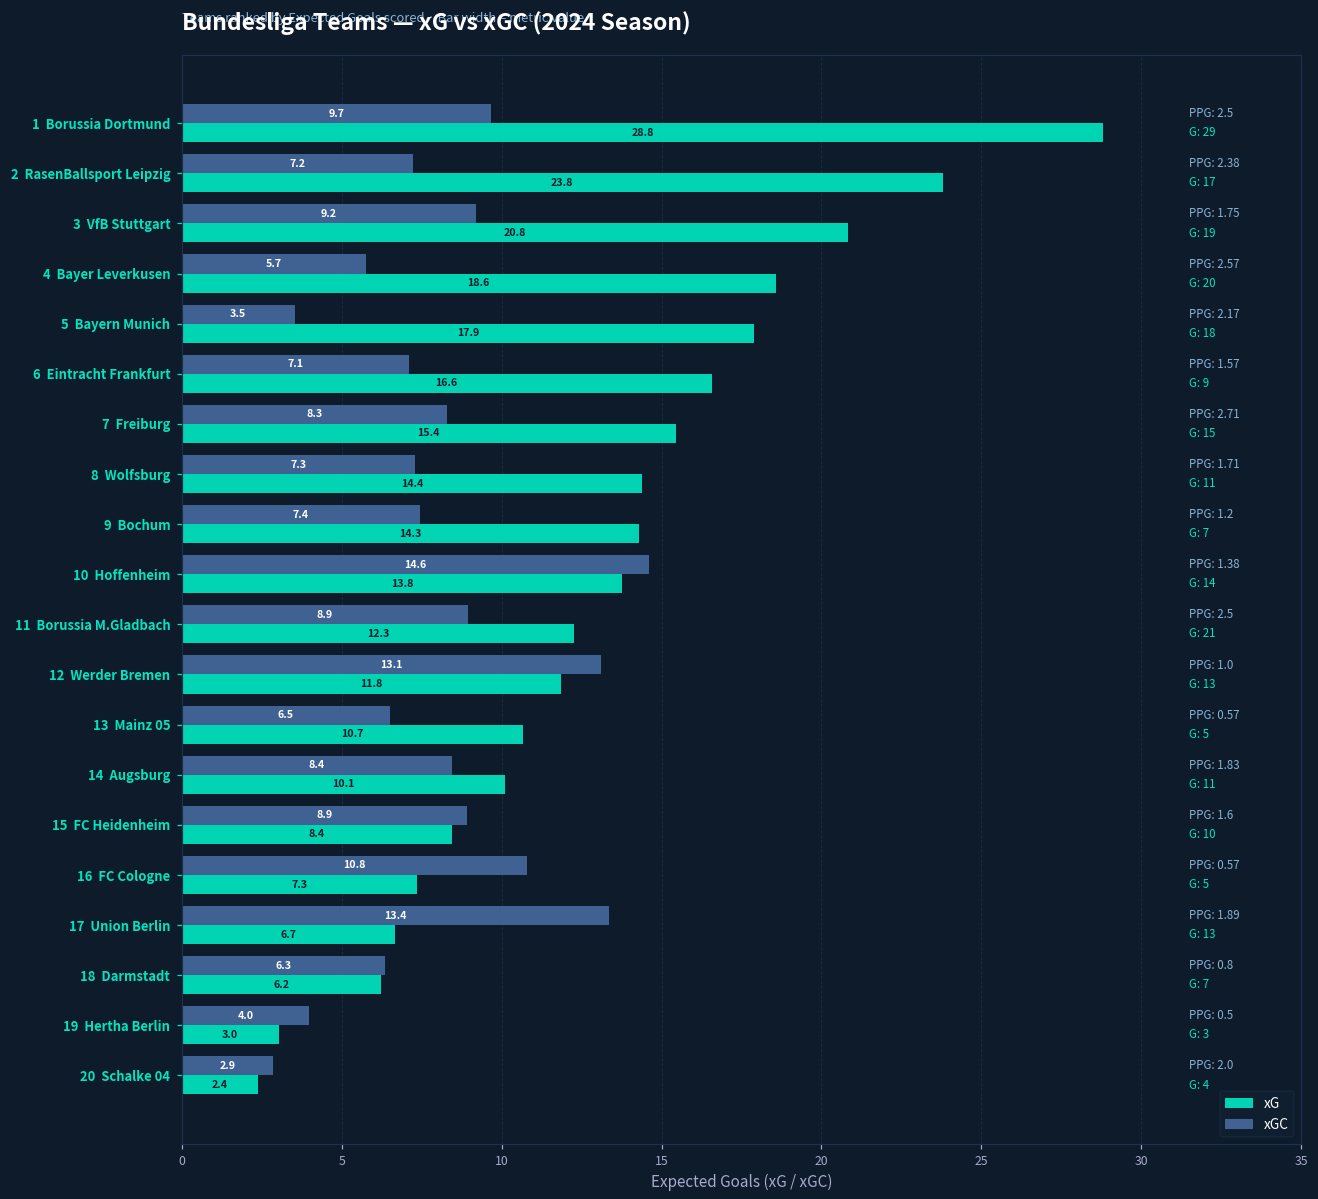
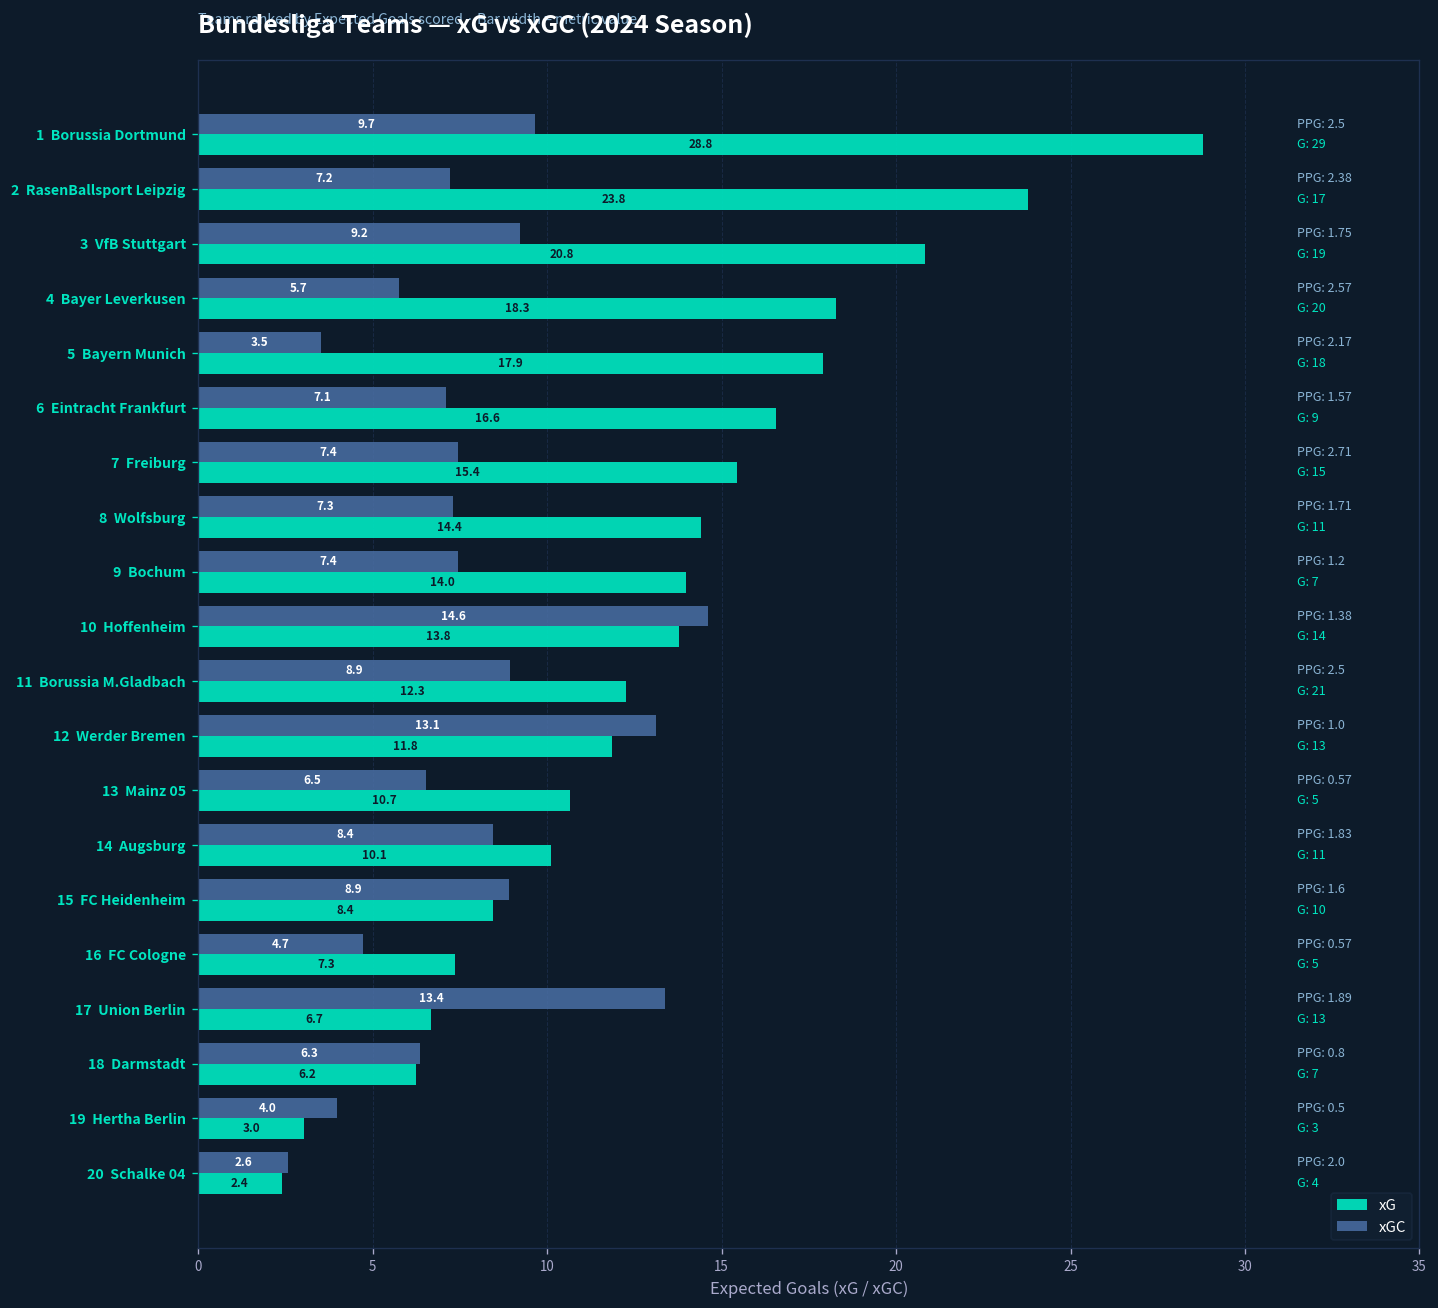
  {
    "xG": {
      "1 Borussia Dortmund": 28.8,
      "2 RasenBallsport Leipzig": 23.8,
      "3 VfB Stuttgart": 20.8,
-     "4 Bayer Leverkusen": 18.6,
+     "4 Bayer Leverkusen": 18.3,
      "5 Bayern Munich": 17.9,
      "6 Eintracht Frankfurt": 16.6,
      "7 Freiburg": 15.4,
      "8 Wolfsburg": 14.4,
-     "9 Bochum": 14.3,
+     "9 Bochum": 14.0,
      "10 Hoffenheim": 13.8,
      "11 Borussia M.Gladbach": 12.3,
      "12 Werder Bremen": 11.8,
      "13 Mainz 05": 10.7,
      "14 Augsburg": 10.1,
      "15 FC Heidenheim": 8.4,
      "16 FC Cologne": 7.3,
      "17 Union Berlin": 6.7,
      "18 Darmstadt": 6.2,
      "19 Hertha Berlin": 3.0,
      "20 Schalke 04": 2.4
    },
    "xGC": {
      "1 Borussia Dortmund": 9.7,
      "2 RasenBallsport Leipzig": 7.2,
      "3 VfB Stuttgart": 9.2,
      "4 Bayer Leverkusen": 5.7,
      "5 Bayern Munich": 3.5,
      "6 Eintracht Frankfurt": 7.1,
-     "7 Freiburg": 8.3,
+     "7 Freiburg": 7.4,
      "8 Wolfsburg": 7.3,
      "9 Bochum": 7.4,
      "10 Hoffenheim": 14.6,
      "11 Borussia M.Gladbach": 8.9,
      "12 Werder Bremen": 13.1,
      "13 Mainz 05": 6.5,
      "14 Augsburg": 8.4,
      "15 FC Heidenheim": 8.9,
-     "16 FC Cologne": 10.8,
+     "16 FC Cologne": 4.7,
      "17 Union Berlin": 13.4,
      "18 Darmstadt": 6.3,
      "19 Hertha Berlin": 4.0,
-     "20 Schalke 04": 2.9
+     "20 Schalke 04": 2.6
    }
  }
